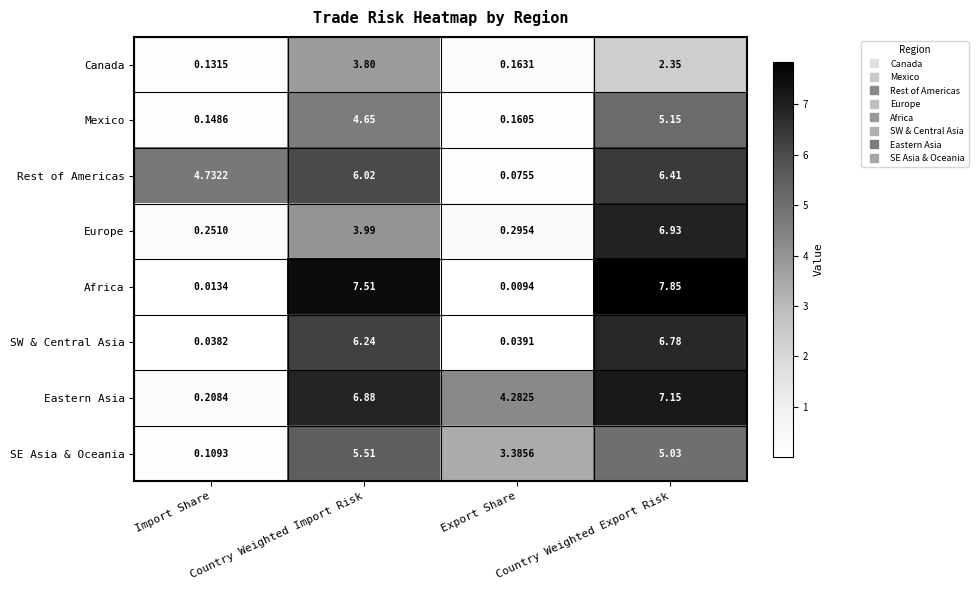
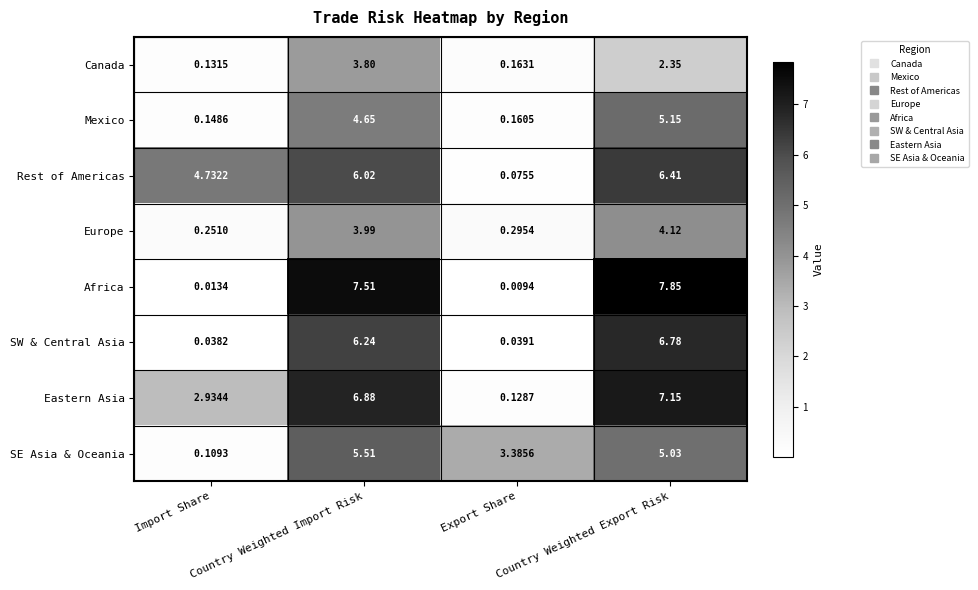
  {
    "Canada": {
      "Import Share": 0.1315,
      "Country Weighted Import Risk": 3.80,
      "Export Share": 0.1631,
      "Country Weighted Export Risk": 2.35
    },
    "Mexico": {
      "Import Share": 0.1486,
      "Country Weighted Import Risk": 4.65,
      "Export Share": 0.1605,
      "Country Weighted Export Risk": 5.15
    },
    "Rest of Americas": {
      "Import Share": 4.7322,
      "Country Weighted Import Risk": 6.02,
      "Export Share": 0.0755,
      "Country Weighted Export Risk": 6.41
    },
    "Europe": {
      "Import Share": 0.2510,
      "Country Weighted Import Risk": 3.99,
      "Export Share": 0.2954,
-     "Country Weighted Export Risk": 6.93
+     "Country Weighted Export Risk": 4.12
    },
    "Africa": {
      "Import Share": 0.0134,
      "Country Weighted Import Risk": 7.51,
      "Export Share": 0.0094,
      "Country Weighted Export Risk": 7.85
    },
    "SW & Central Asia": {
      "Import Share": 0.0382,
      "Country Weighted Import Risk": 6.24,
      "Export Share": 0.0391,
      "Country Weighted Export Risk": 6.78
    },
    "Eastern Asia": {
-     "Import Share": 0.2084,
+     "Import Share": 2.9344,
      "Country Weighted Import Risk": 6.88,
-     "Export Share": 4.2825,
+     "Export Share": 0.1287,
      "Country Weighted Export Risk": 7.15
    },
    "SE Asia & Oceania": {
      "Import Share": 0.1093,
      "Country Weighted Import Risk": 5.51,
      "Export Share": 3.3856,
      "Country Weighted Export Risk": 5.03
    }
  }
